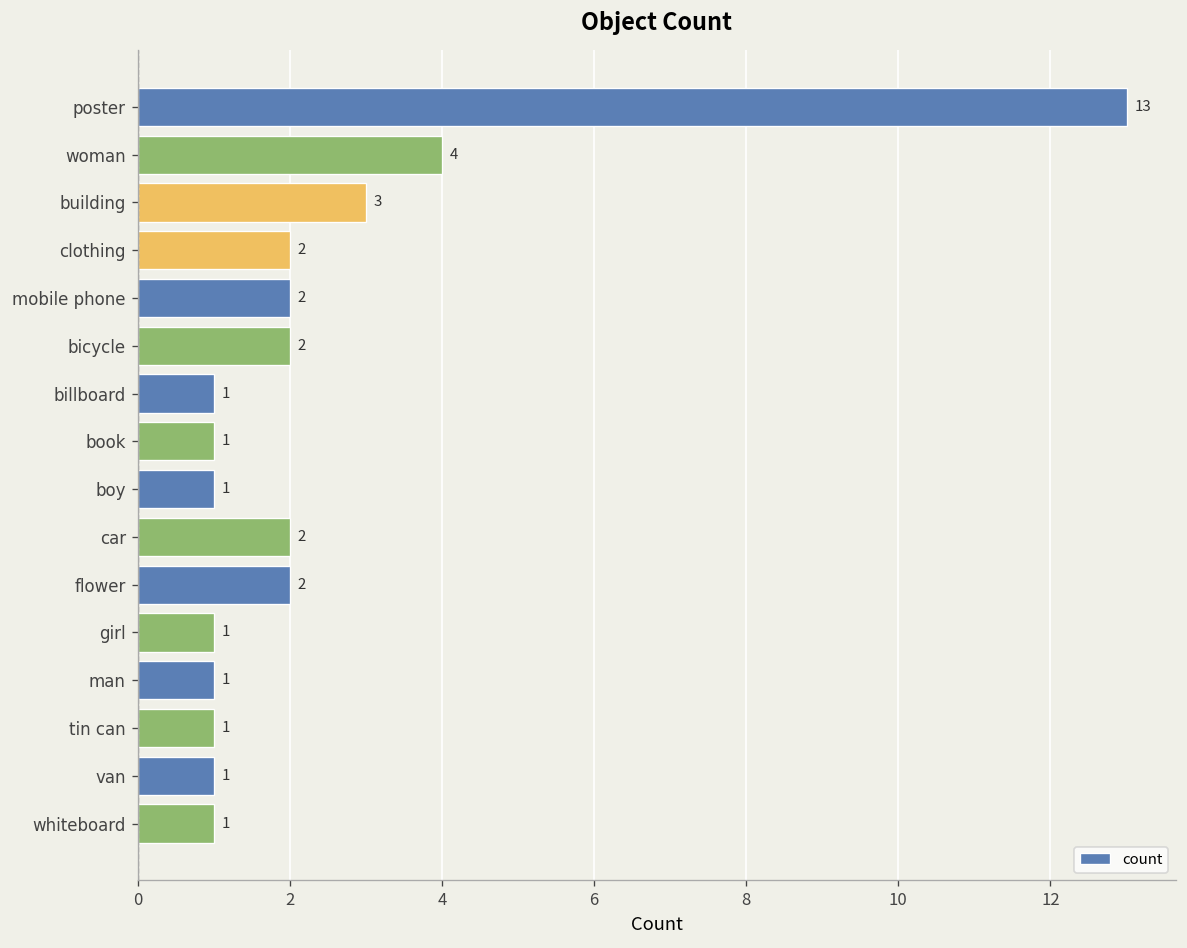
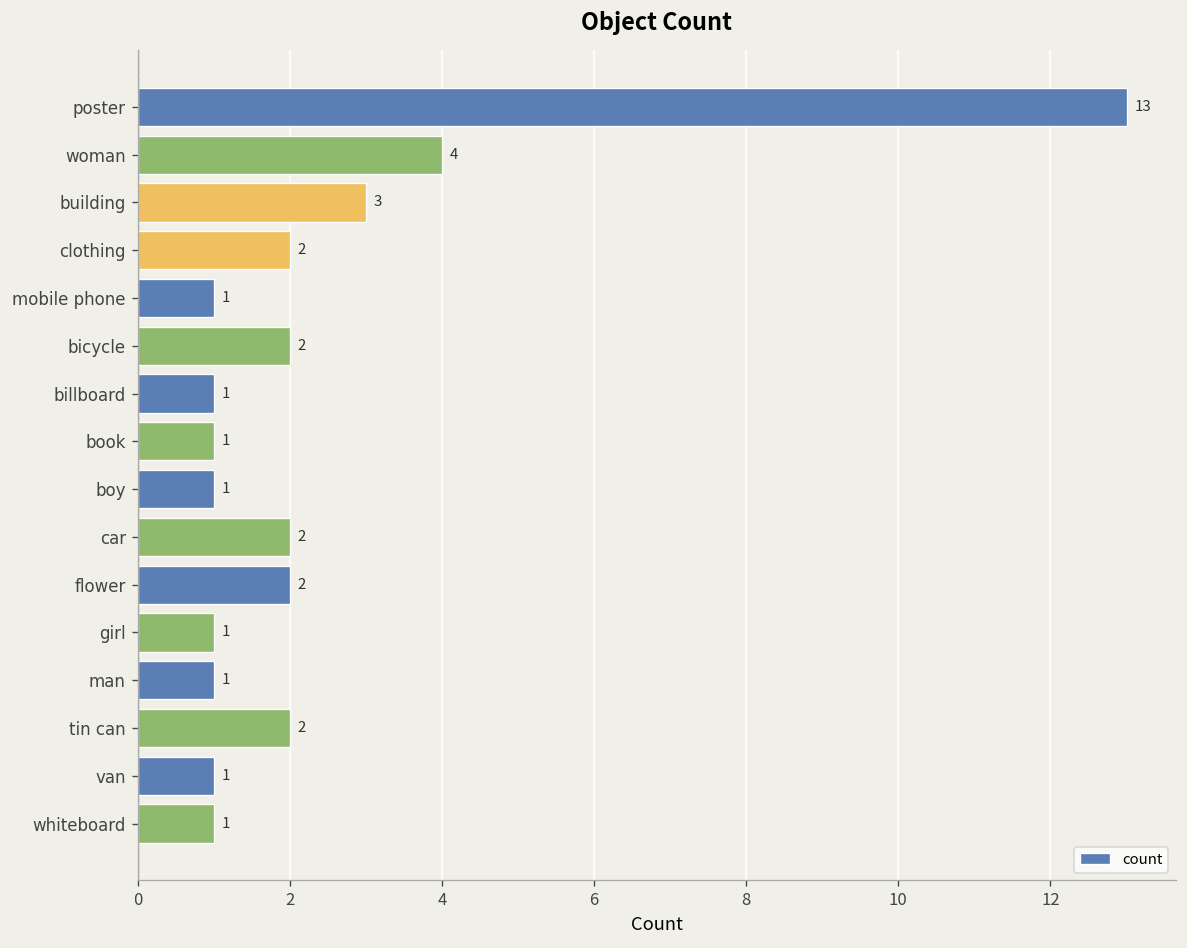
  {
    "poster": 13,
    "woman": 4,
    "building": 3,
    "clothing": 2,
-   "mobile phone": 2,
+   "mobile phone": 1,
    "bicycle": 2,
    "billboard": 1,
    "book": 1,
    "boy": 1,
    "car": 2,
    "flower": 2,
    "girl": 1,
    "man": 1,
-   "tin can": 1,
+   "tin can": 2,
    "van": 1,
    "whiteboard": 1
  }
